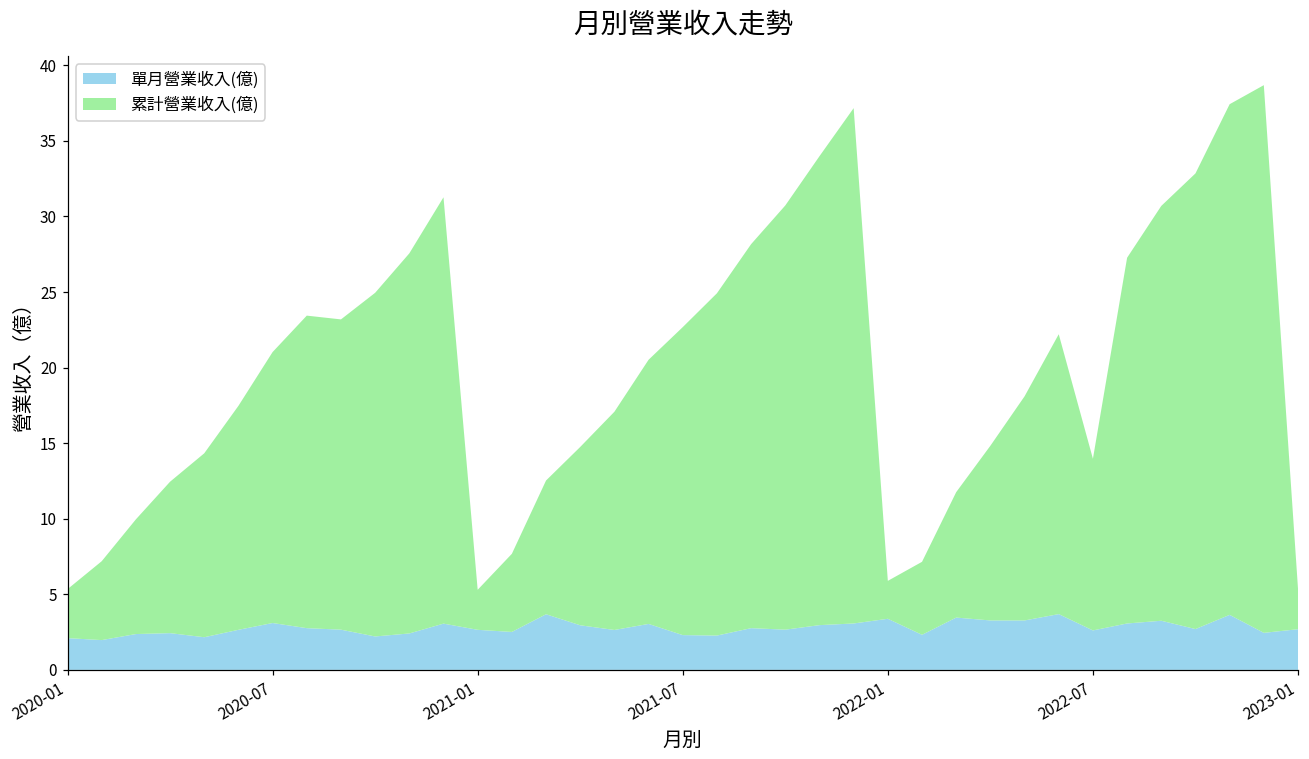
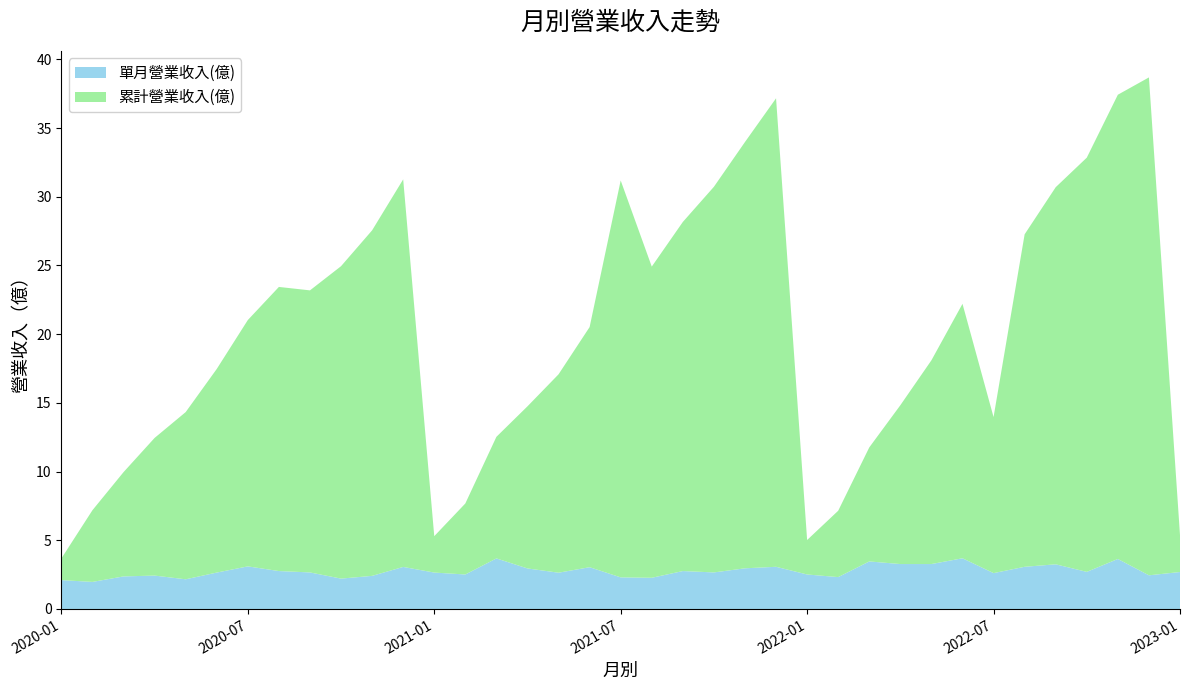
  {
    "單月營業收入(億)": {
      "2020-01": 2.1,
      "2020-07": 3.1,
      "2021-01": 2.7,
      "2021-07": 2.3,
-     "2022-01": 3.4,
+     "2022-01": 2.5,
      "2022-07": 2.6,
      "2023-01": 2.7
    },
    "累計營業收入(億)": {
-     "2020-01": 3.2,
+     "2020-01": 1.6,
      "2020-07": 17.9,
      "2021-01": 2.7,
-     "2021-07": 20.4,
+     "2021-07": 28.9,
      "2022-01": 2.5,
      "2022-07": 11.4,
      "2023-01": 2.7
    }
  }
